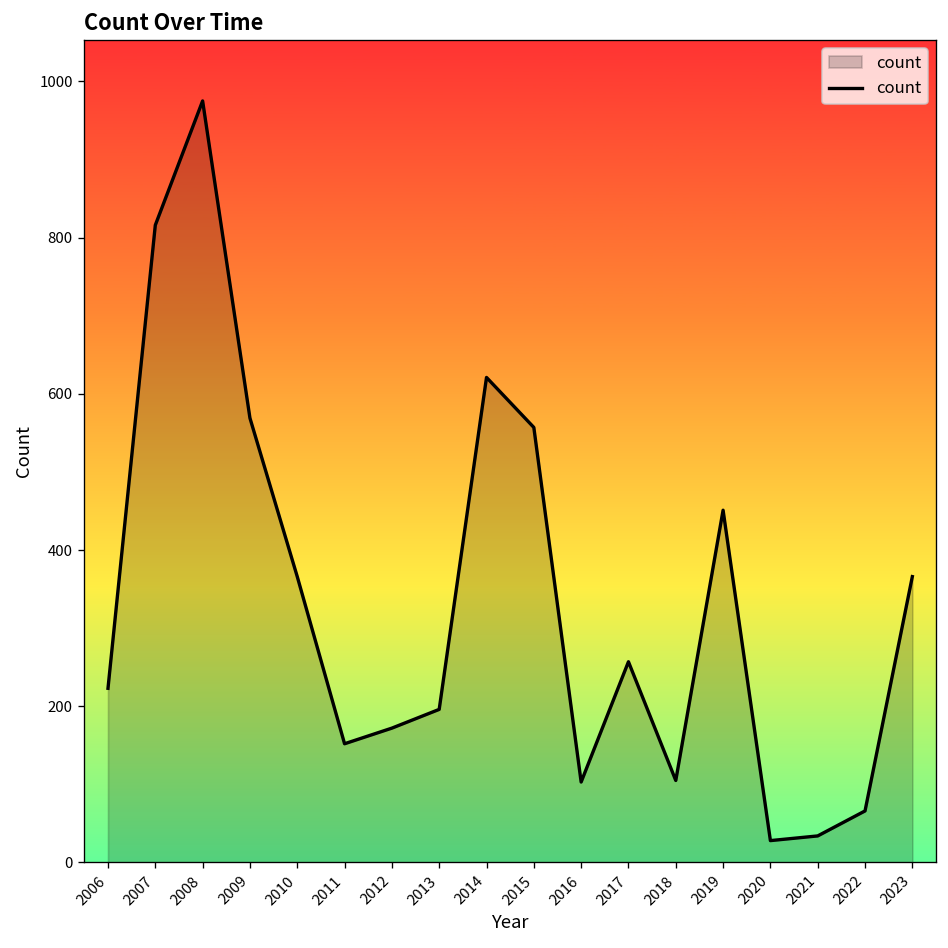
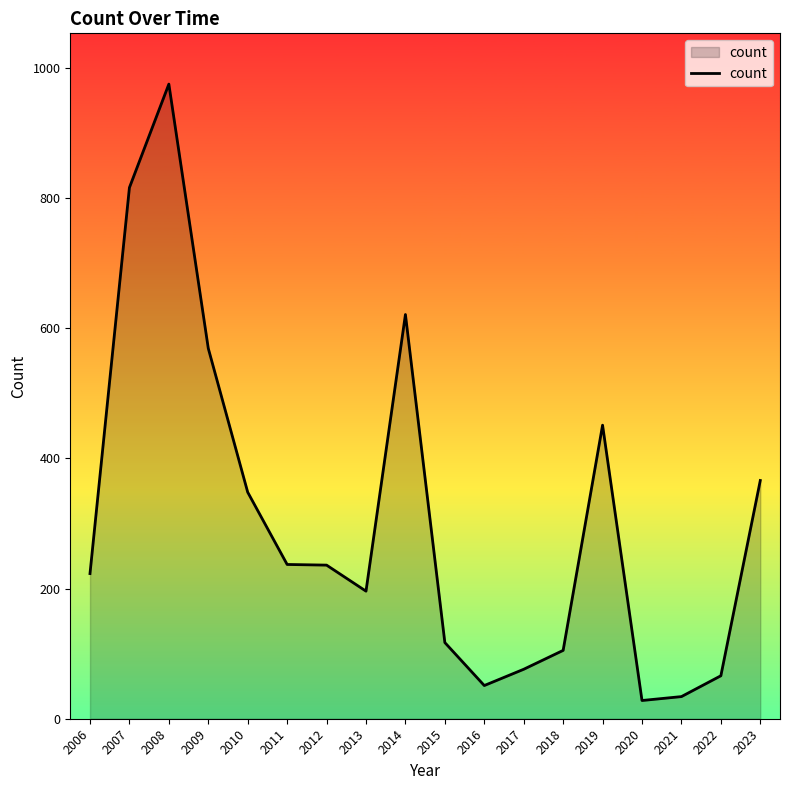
  {
    "2006": 220,
    "2007": 820,
    "2008": 980,
    "2009": 570,
-   "2010": 370,
-   "2011": 150,
-   "2012": 170,
+   "2010": 350,
+   "2011": 240,
+   "2012": 240,
    "2013": 200,
    "2014": 620,
-   "2015": 560,
-   "2016": 100,
-   "2017": 260,
+   "2015": 120,
+   "2016": 50,
+   "2017": 80,
    "2018": 110,
    "2019": 450,
    "2020": 30,
    "2021": 30,
    "2022": 70,
    "2023": 370
  }
